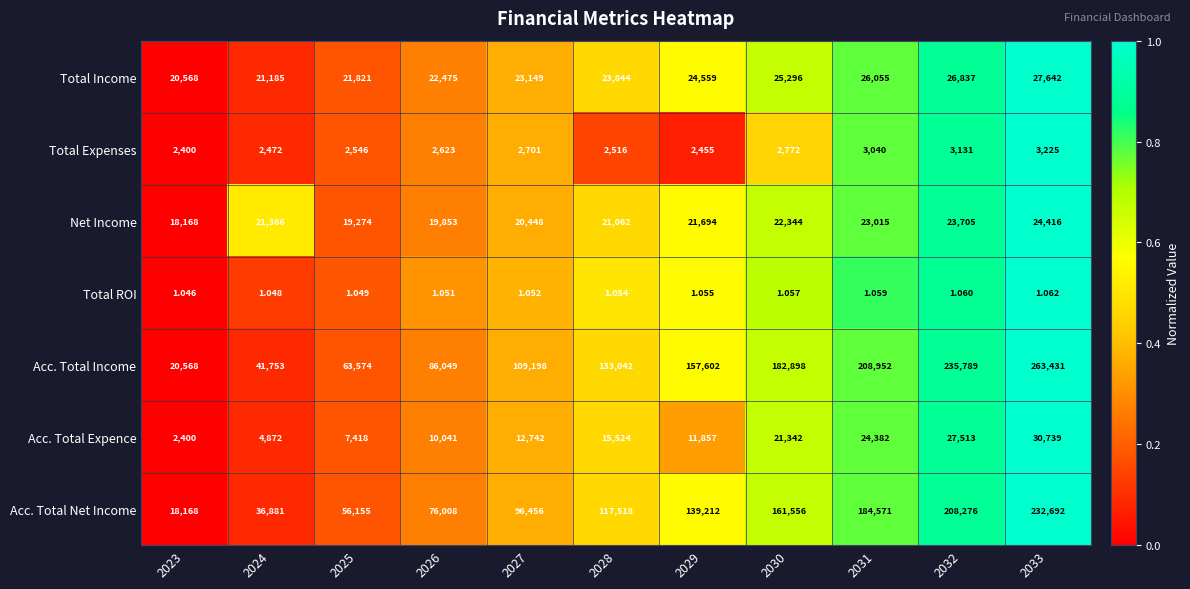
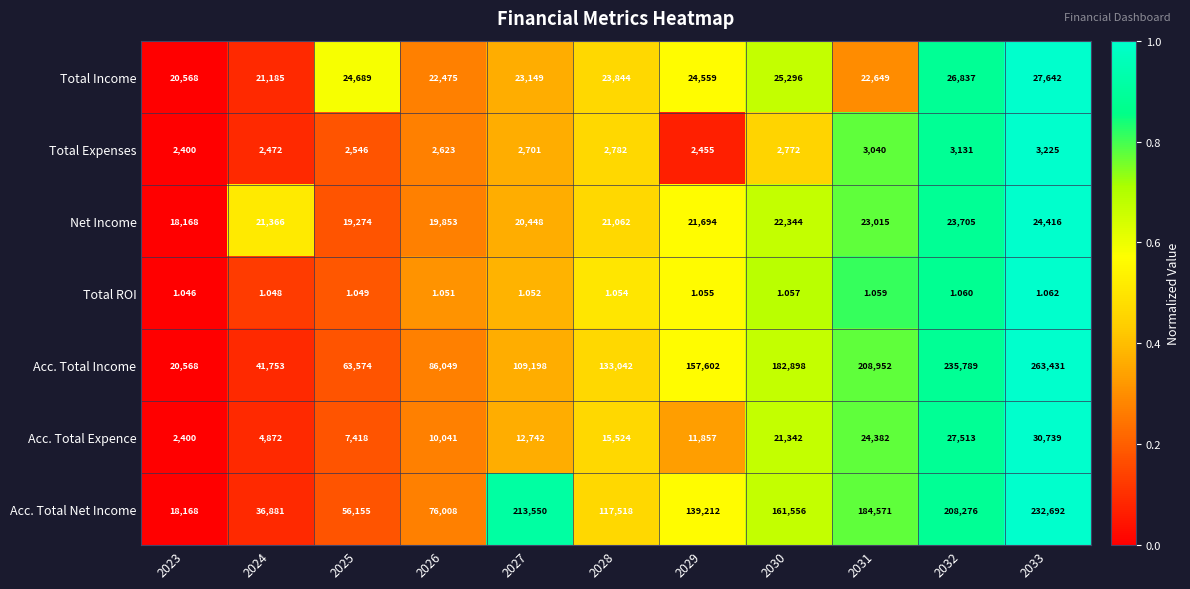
  {
    "Total Income": {
      "2023": "20,568",
      "2024": "21,185",
-     "2025": "21,821",
+     "2025": "24,689",
      "2026": "22,475",
      "2027": "23,149",
      "2028": "23,844",
      "2029": "24,559",
      "2030": "25,296",
-     "2031": "26,055",
+     "2031": "22,649",
      "2032": "26,837",
      "2033": "27,642"
    },
    "Total Expenses": {
      "2023": "2,400",
      "2024": "2,472",
      "2025": "2,546",
      "2026": "2,623",
      "2027": "2,701",
-     "2028": "2,516",
+     "2028": "2,782",
      "2029": "2,455",
      "2030": "2,772",
      "2031": "3,040",
      "2032": "3,131",
      "2033": "3,225"
    },
    "Net Income": {
      "2023": "18,168",
      "2024": "21,366",
      "2025": "19,274",
      "2026": "19,853",
      "2027": "20,448",
      "2028": "21,062",
      "2029": "21,694",
      "2030": "22,344",
      "2031": "23,015",
      "2032": "23,705",
      "2033": "24,416"
    },
    "Total ROI": {
      "2023": "1.046",
      "2024": "1.048",
      "2025": "1.049",
      "2026": "1.051",
      "2027": "1.052",
      "2028": "1.054",
      "2029": "1.055",
      "2030": "1.057",
      "2031": "1.059",
      "2032": "1.060",
      "2033": "1.062"
    },
    "Acc. Total Income": {
      "2023": "20,568",
      "2024": "41,753",
      "2025": "63,574",
      "2026": "86,049",
      "2027": "109,198",
      "2028": "133,042",
      "2029": "157,602",
      "2030": "182,898",
      "2031": "208,952",
      "2032": "235,789",
      "2033": "263,431"
    },
    "Acc. Total Expence": {
      "2023": "2,400",
      "2024": "4,872",
      "2025": "7,418",
      "2026": "10,041",
      "2027": "12,742",
      "2028": "15,524",
      "2029": "11,857",
      "2030": "21,342",
      "2031": "24,382",
      "2032": "27,513",
      "2033": "30,739"
    },
    "Acc. Total Net Income": {
      "2023": "18,168",
      "2024": "36,881",
      "2025": "56,155",
      "2026": "76,008",
-     "2027": "96,456",
+     "2027": "213,550",
      "2028": "117,518",
      "2029": "139,212",
      "2030": "161,556",
      "2031": "184,571",
      "2032": "208,276",
      "2033": "232,692"
    }
  }
